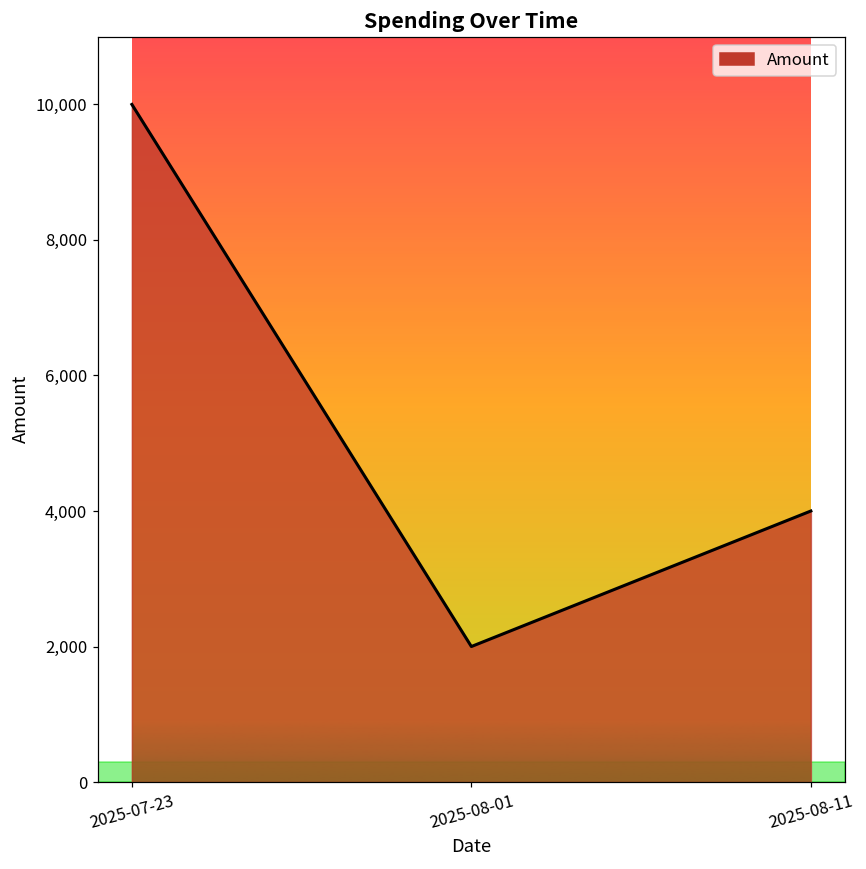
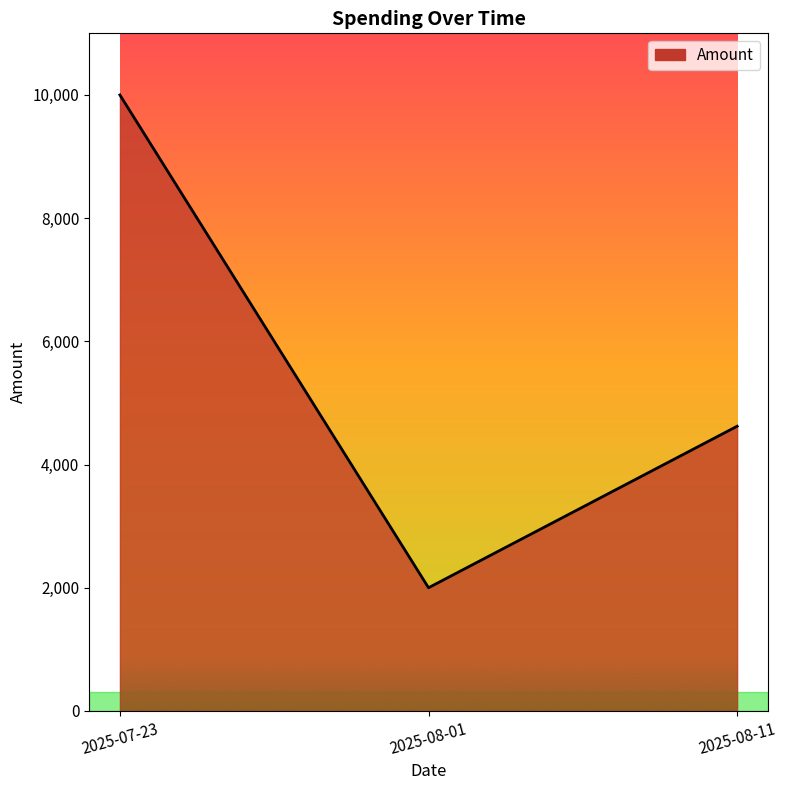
  {
    "2025-07-23": "10,000",
    "2025-08-01": "2,000",
-   "2025-08-11": "4,000"
+   "2025-08-11": "4,600"
  }
